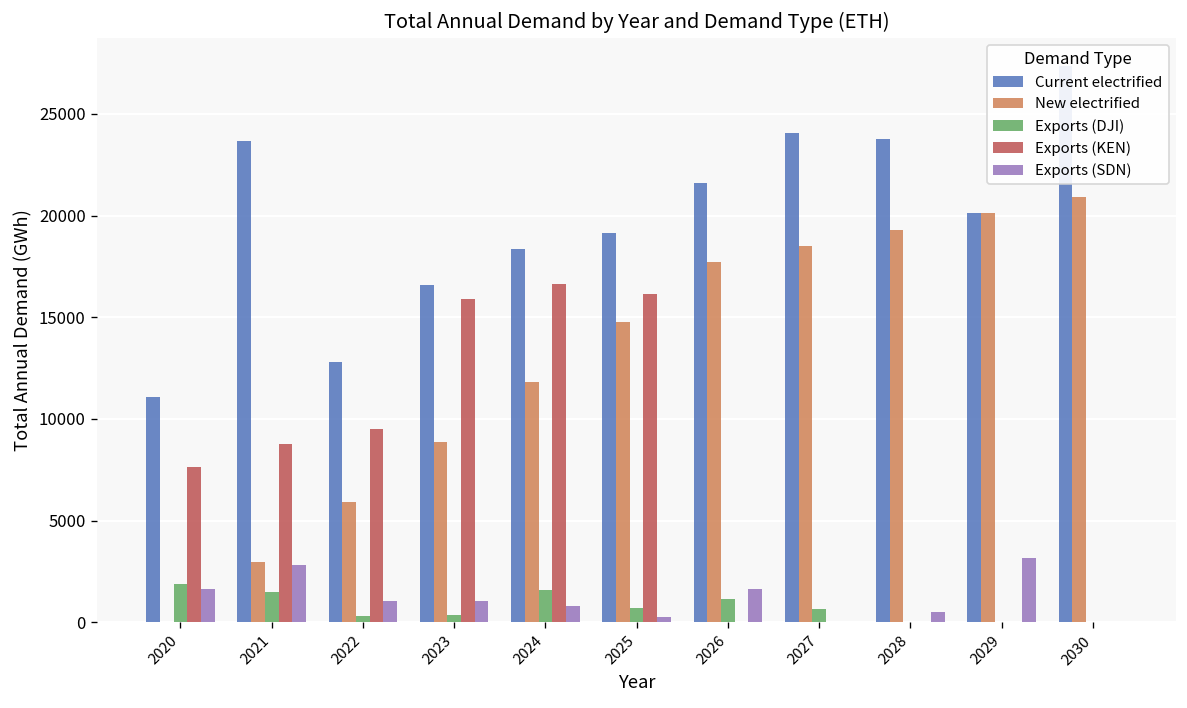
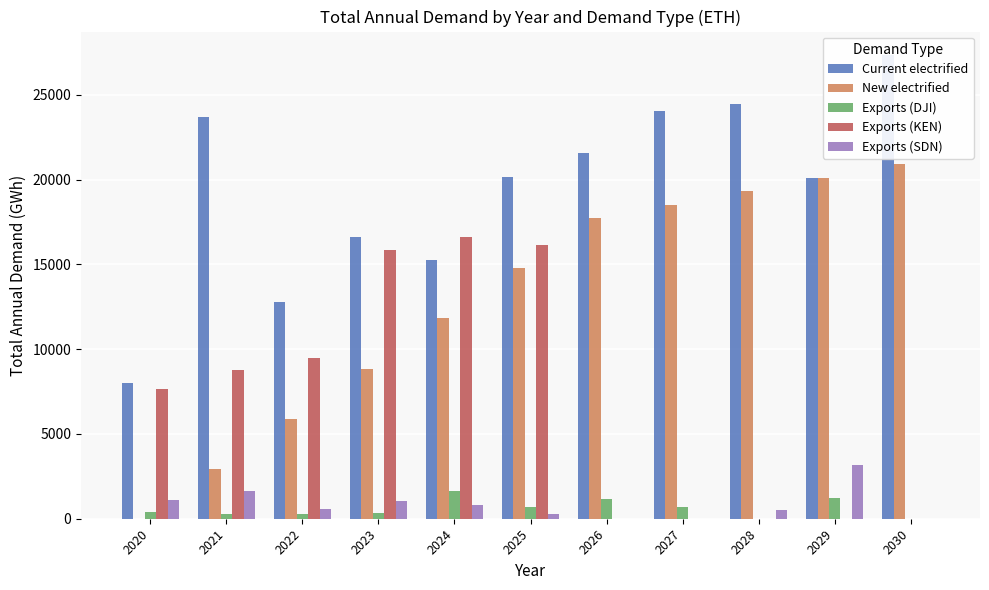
  {
    "Current electrified": {
-     "2020": 11100,
+     "2020": 8000,
      "2021": 23700,
      "2022": 12800,
      "2023": 16600,
-     "2024": 18400,
-     "2025": 19200,
+     "2024": 15300,
+     "2025": 20100,
      "2026": 21600,
      "2027": 24000,
-     "2028": 23800,
+     "2028": 24500,
      "2029": 20100
    },
    "Exports (DJI)": {
-     "2020": 1900,
-     "2021": 1500,
+     "2020": 400,
+     "2021": 300,
      "2022": 300,
      "2023": 300,
      "2024": 1600,
      "2025": 700,
      "2026": 1200,
      "2027": 700,
      "2028": 0,
-     "2029": 0,
+     "2029": 1200,
      "2030": 0
    },
    "Exports (SDN)": {
-     "2020": 1700,
-     "2021": 2800,
-     "2022": 1000,
+     "2020": 1100,
+     "2021": 1700,
+     "2022": 600,
      "2023": 1000,
      "2024": 800,
      "2025": 300,
-     "2026": 1600,
+     "2026": 0,
      "2027": 0,
      "2028": 500,
      "2029": 3200,
      "2030": 0
    }
  }
